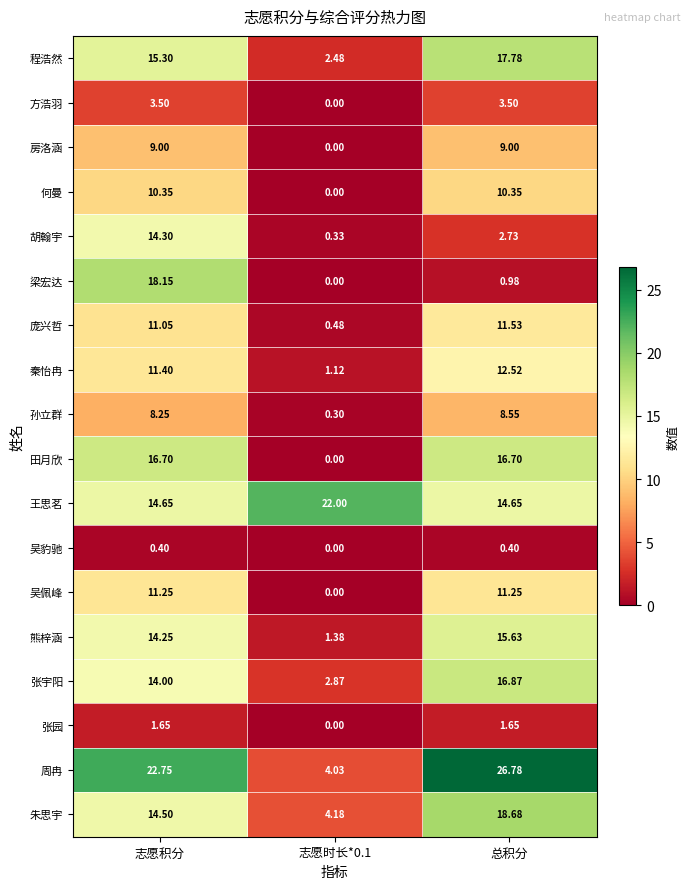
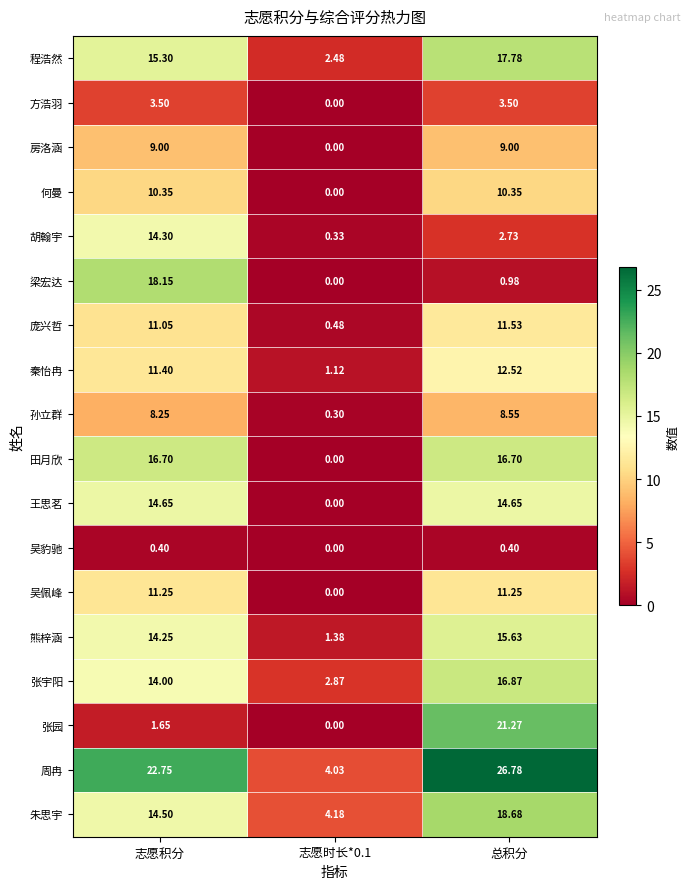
  {
    "程浩然": {
      "志愿积分": 15.30,
      "志愿时长*0.1": 2.48,
      "总积分": 17.78
    },
    "方浩羽": {
      "志愿积分": 3.50,
      "志愿时长*0.1": 0.00,
      "总积分": 3.50
    },
    "房洛涵": {
      "志愿积分": 9.00,
      "志愿时长*0.1": 0.00,
      "总积分": 9.00
    },
    "何曼": {
      "志愿积分": 10.35,
      "志愿时长*0.1": 0.00,
      "总积分": 10.35
    },
    "胡翰宇": {
      "志愿积分": 14.30,
      "志愿时长*0.1": 0.33,
      "总积分": 2.73
    },
    "梁宏达": {
      "志愿积分": 18.15,
      "志愿时长*0.1": 0.00,
      "总积分": 0.98
    },
    "庞兴哲": {
      "志愿积分": 11.05,
      "志愿时长*0.1": 0.48,
      "总积分": 11.53
    },
    "秦怡冉": {
      "志愿积分": 11.40,
      "志愿时长*0.1": 1.12,
      "总积分": 12.52
    },
    "孙立群": {
      "志愿积分": 8.25,
      "志愿时长*0.1": 0.30,
      "总积分": 8.55
    },
    "田月欣": {
      "志愿积分": 16.70,
      "志愿时长*0.1": 0.00,
      "总积分": 16.70
    },
    "王思茗": {
      "志愿积分": 14.65,
-     "志愿时长*0.1": 22.00,
+     "志愿时长*0.1": 0.00,
      "总积分": 14.65
    },
    "吴豹驰": {
      "志愿积分": 0.40,
      "志愿时长*0.1": 0.00,
      "总积分": 0.40
    },
    "吴佩峰": {
      "志愿积分": 11.25,
      "志愿时长*0.1": 0.00,
      "总积分": 11.25
    },
    "熊梓涵": {
      "志愿积分": 14.25,
      "志愿时长*0.1": 1.38,
      "总积分": 15.63
    },
    "张宇阳": {
      "志愿积分": 14.00,
      "志愿时长*0.1": 2.87,
      "总积分": 16.87
    },
    "张园": {
      "志愿积分": 1.65,
      "志愿时长*0.1": 0.00,
-     "总积分": 1.65
+     "总积分": 21.27
    },
    "周冉": {
      "志愿积分": 22.75,
      "志愿时长*0.1": 4.03,
      "总积分": 26.78
    },
    "朱思宇": {
      "志愿积分": 14.50,
      "志愿时长*0.1": 4.18,
      "总积分": 18.68
    }
  }
